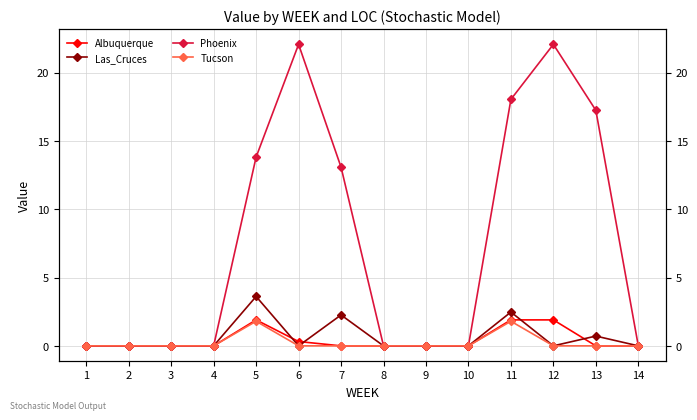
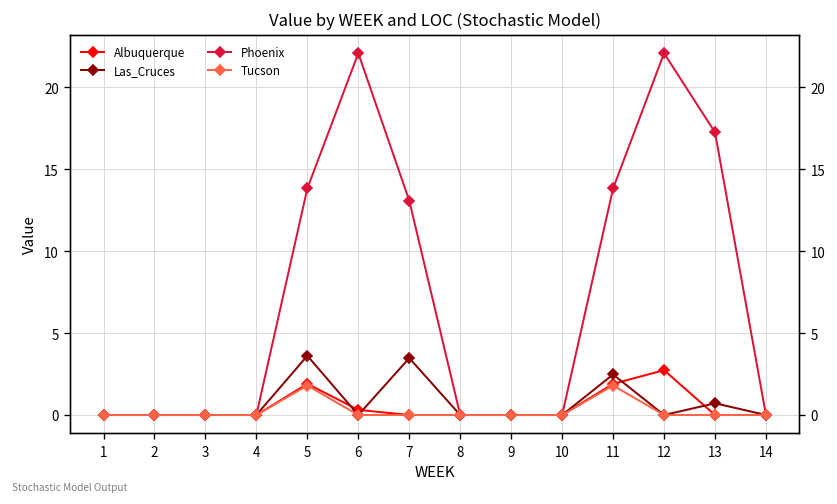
  {
    "Albuquerque": {
      "6": 0.3,
-     "12": 1.9
+     "12": 2.7
    },
    "Las_Cruces": {
      "5": 3.6,
-     "7": 2.3,
+     "7": 3.5,
      "11": 2.5,
      "13": 0.7
    },
    "Phoenix": {
      "5": 13.8,
      "6": 22.1,
      "7": 13.1,
-     "11": 18.0,
+     "11": 13.8,
      "12": 22.1,
      "13": 17.2
    }
  }
